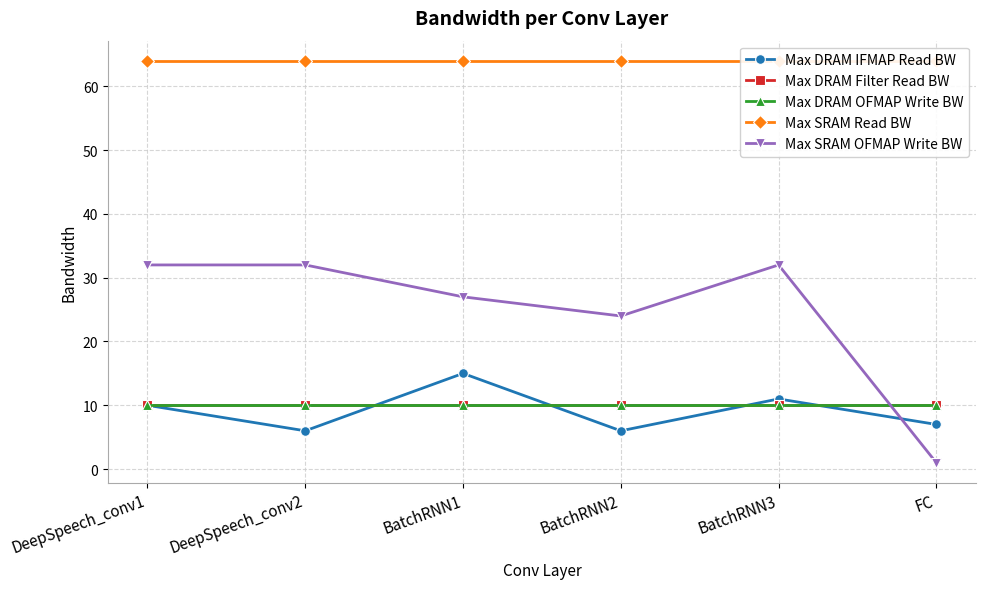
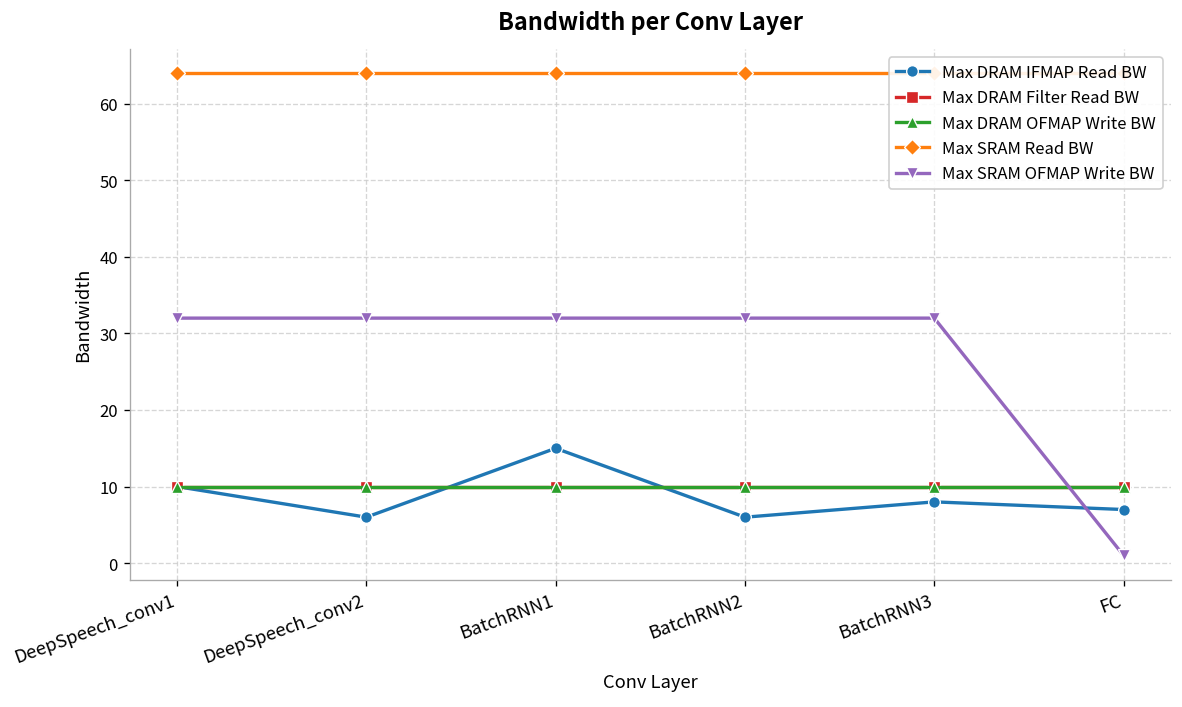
  {
    "Max DRAM IFMAP Read BW": {
      "DeepSpeech_conv2": 6,
      "BatchRNN1": 15,
      "BatchRNN2": 6,
-     "BatchRNN3": 11,
+     "BatchRNN3": 8,
      "FC": 7
    },
    "Max DRAM OFMAP Write BW": {
      "DeepSpeech_conv2": 10,
      "BatchRNN1": 10,
      "BatchRNN2": 10,
      "BatchRNN3": 10,
      "FC": 10
    },
    "Max SRAM Read BW": {
      "DeepSpeech_conv1": 64,
      "DeepSpeech_conv2": 64,
      "BatchRNN1": 64,
      "BatchRNN2": 64
    },
    "Max SRAM OFMAP Write BW": {
      "DeepSpeech_conv1": 32,
      "DeepSpeech_conv2": 32,
-     "BatchRNN1": 27,
-     "BatchRNN2": 24,
+     "BatchRNN1": 32,
+     "BatchRNN2": 32,
      "BatchRNN3": 32,
      "FC": 1
    }
  }
